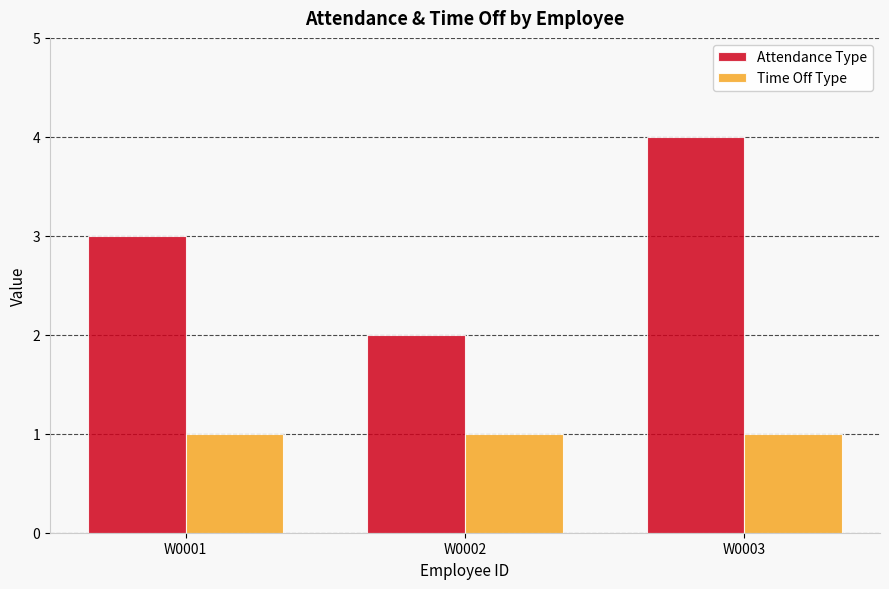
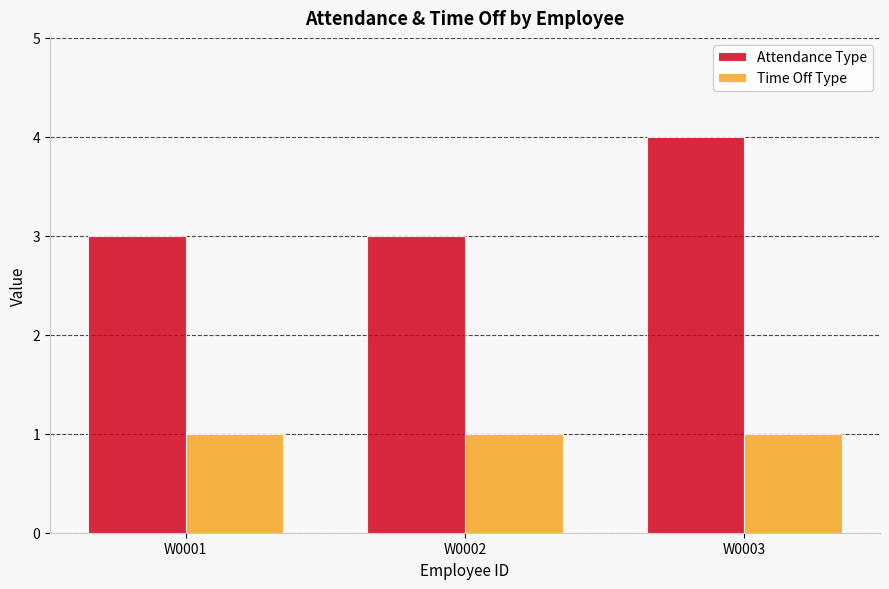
  {
    "Attendance Type": {
      "W0001": 3,
-     "W0002": 2,
+     "W0002": 3,
      "W0003": 4
    },
    "Time Off Type": {
      "W0001": 1,
      "W0002": 1,
      "W0003": 1
    }
  }
